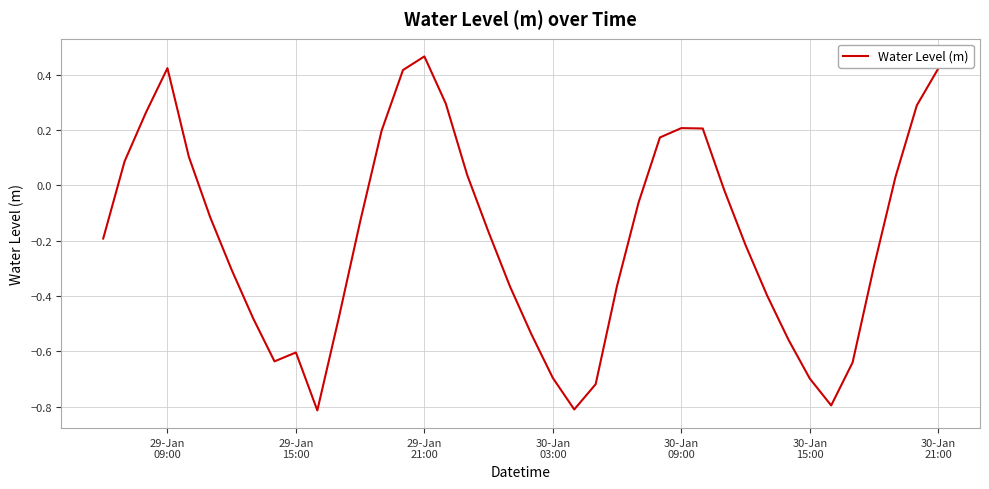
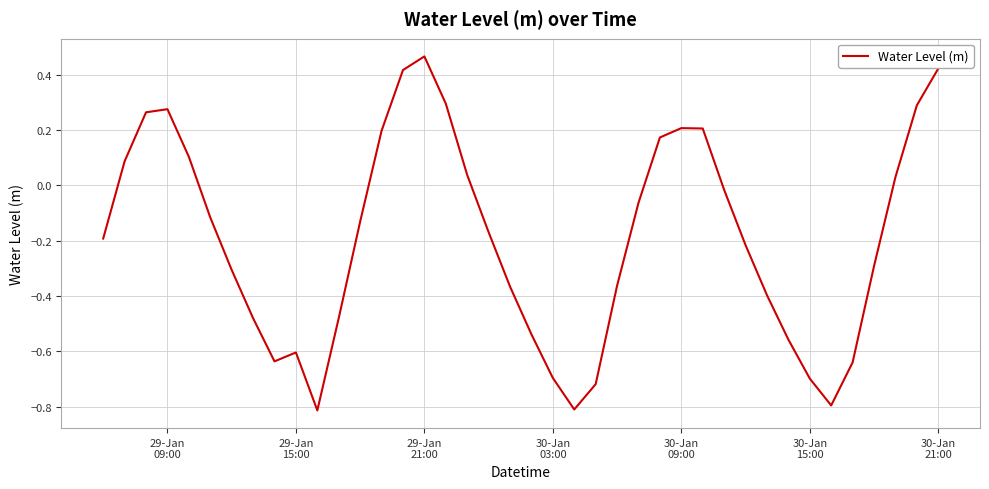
  {
-   "29-Jan 09:00": 0.42,
+   "29-Jan 09:00": 0.28,
    "29-Jan 15:00": -0.60,
    "29-Jan 21:00": 0.47,
    "30-Jan 03:00": -0.70,
    "30-Jan 09:00": 0.21,
    "30-Jan 15:00": -0.70,
    "30-Jan 21:00": 0.42
  }
